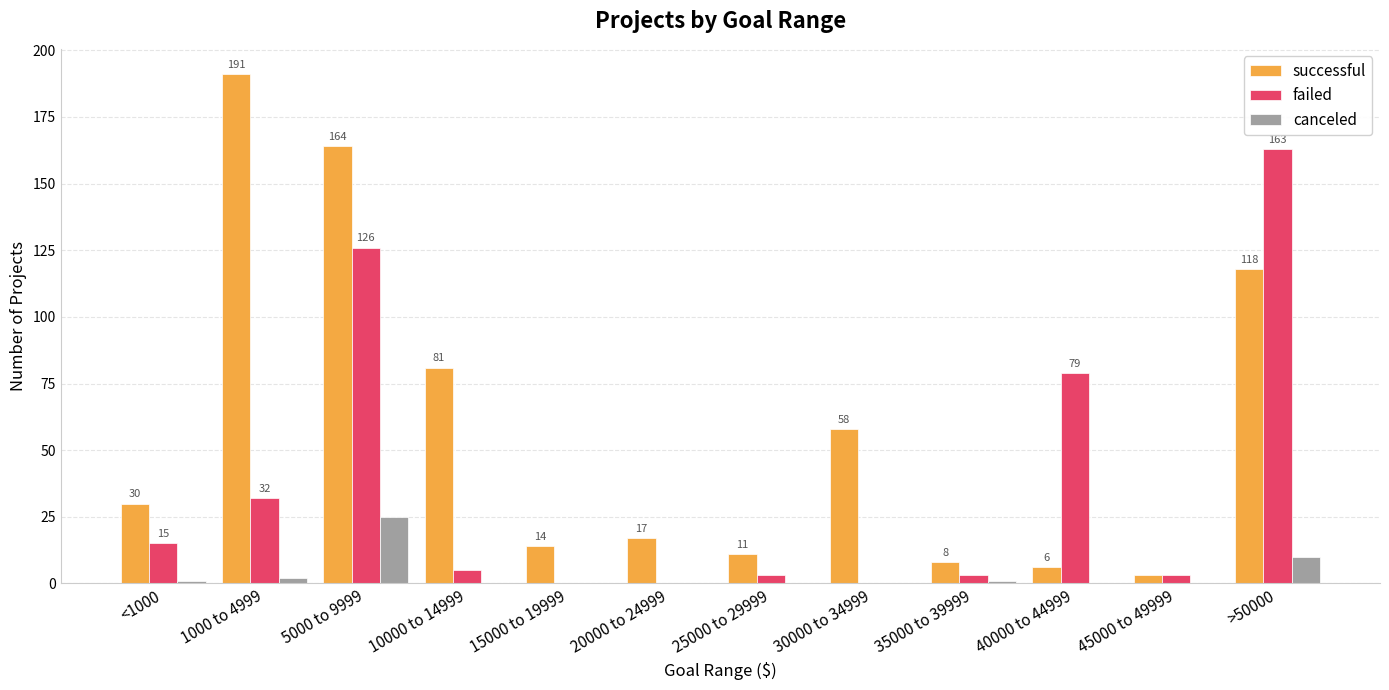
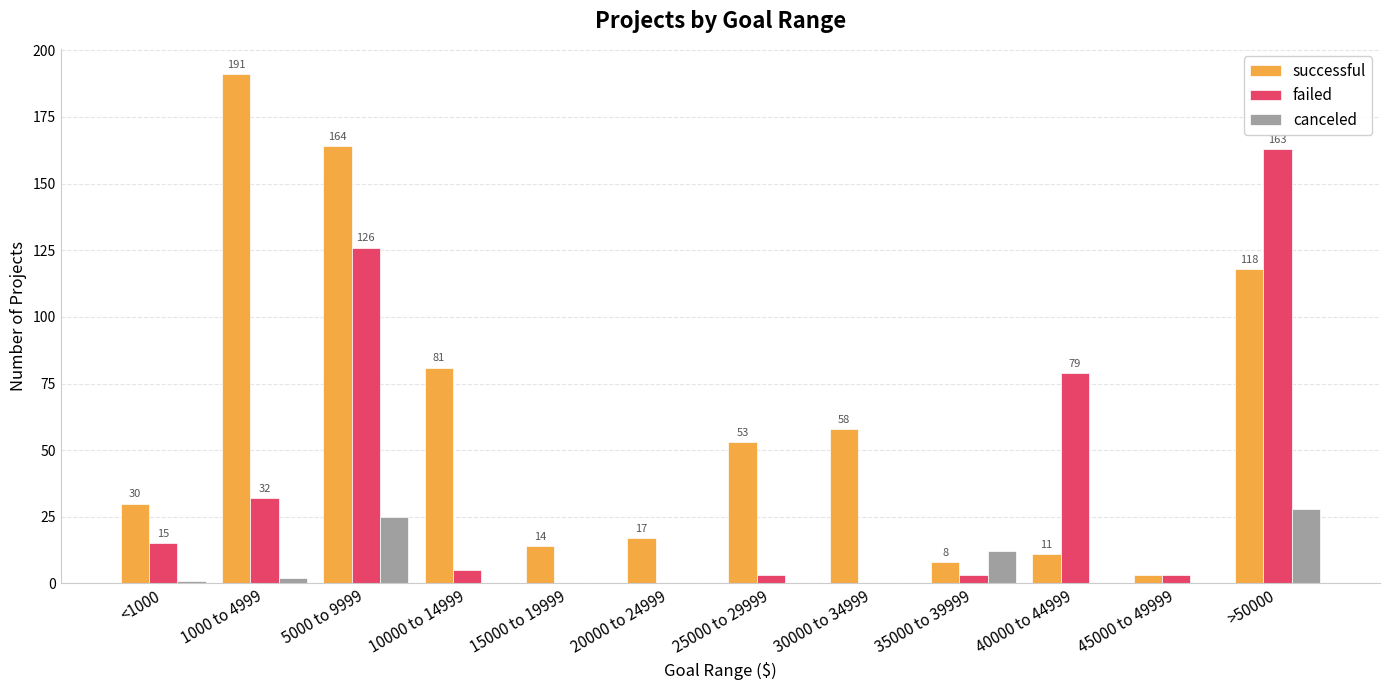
  {
    "successful": {
      "<1000": 30,
      "1000 to 4999": 191,
      "5000 to 9999": 164,
      "10000 to 14999": 81,
      "15000 to 19999": 14,
      "20000 to 24999": 17,
-     "25000 to 29999": 11,
+     "25000 to 29999": 53,
      "30000 to 34999": 58,
      "35000 to 39999": 8,
-     "40000 to 44999": 6,
+     "40000 to 44999": 11,
      ">50000": 118
    },
    "failed": {
      "<1000": 15,
      "1000 to 4999": 32,
      "5000 to 9999": 126,
      "40000 to 44999": 79
    },
    "canceled": {
      "<1000": 1,
      "1000 to 4999": 2,
      "5000 to 9999": 25,
      "10000 to 14999": 0,
      "15000 to 19999": 0,
      "20000 to 24999": 0,
      "25000 to 29999": 0,
      "30000 to 34999": 0,
-     "35000 to 39999": 1,
+     "35000 to 39999": 12,
      "40000 to 44999": 0,
      "45000 to 49999": 0,
-     ">50000": 10
+     ">50000": 28
    }
  }
